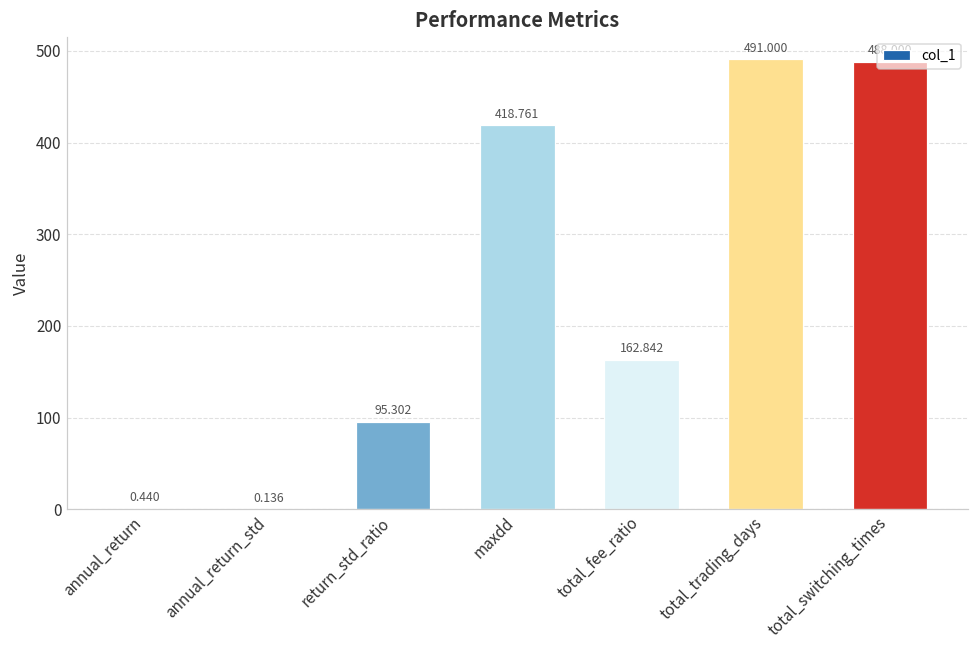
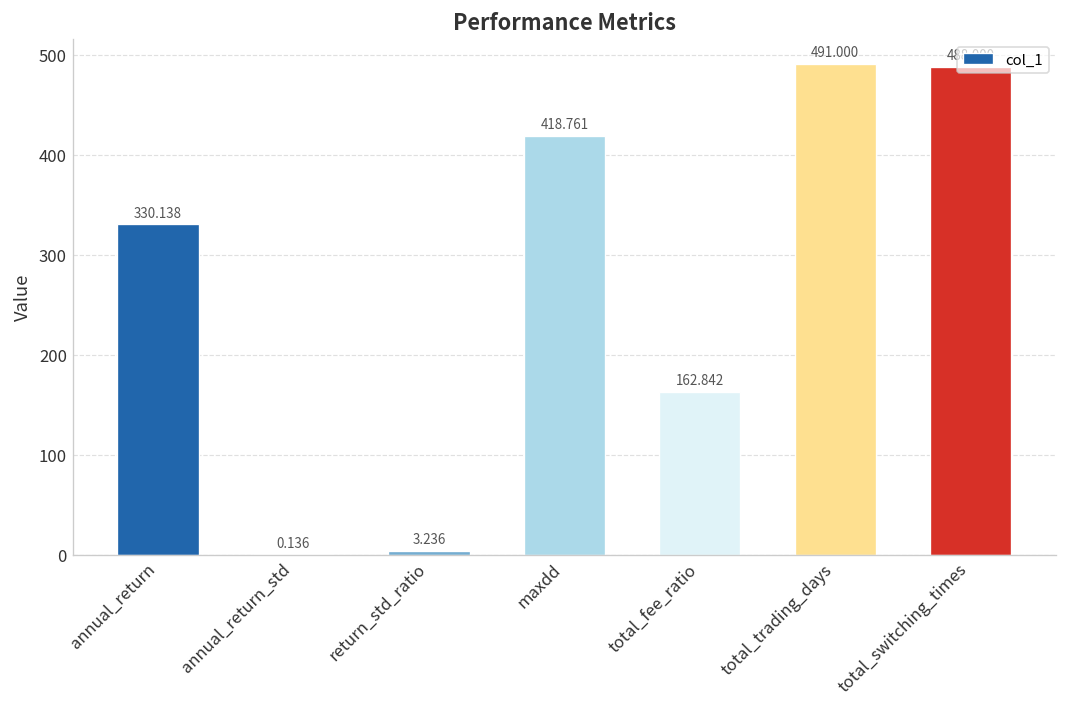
  {
-   "annual_return": 0.440,
+   "annual_return": 330.138,
    "annual_return_std": 0.136,
-   "return_std_ratio": 95.302,
+   "return_std_ratio": 3.236,
    "maxdd": 418.761,
    "total_fee_ratio": 162.842,
    "total_trading_days": 491.000
  }
